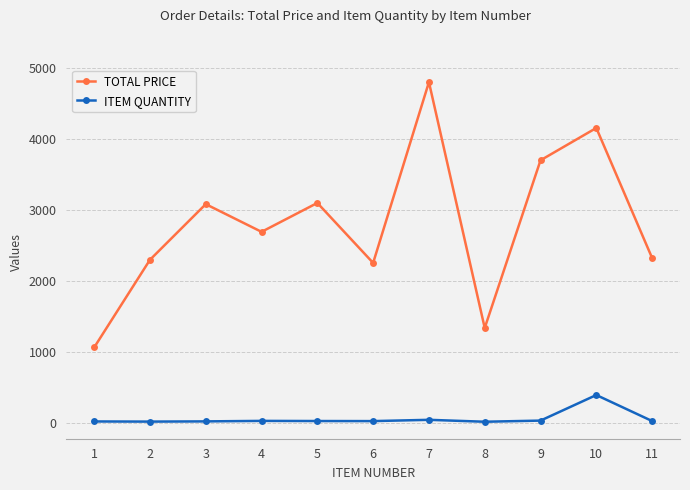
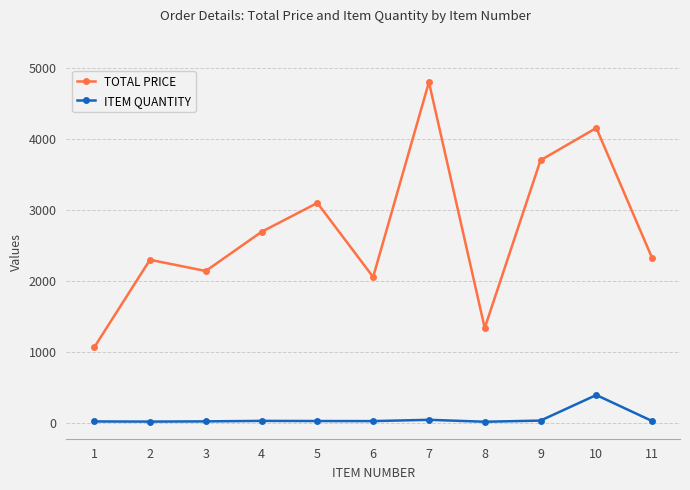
  {
    "TOTAL PRICE": {
      "1": 1100,
      "2": 2300,
-     "3": 3100,
+     "3": 2100,
      "4": 2700,
      "5": 3100,
-     "6": 2300,
+     "6": 2100,
      "7": 4800,
      "8": 1300,
      "9": 3700,
      "10": 4200,
      "11": 2300
    },
    "ITEM QUANTITY": {
      "1": 0,
      "2": 0,
      "3": 0,
      "4": 0,
      "5": 0,
      "6": 0,
      "7": 0,
      "8": 0,
      "9": 0,
      "10": 400,
      "11": 0
    }
  }
